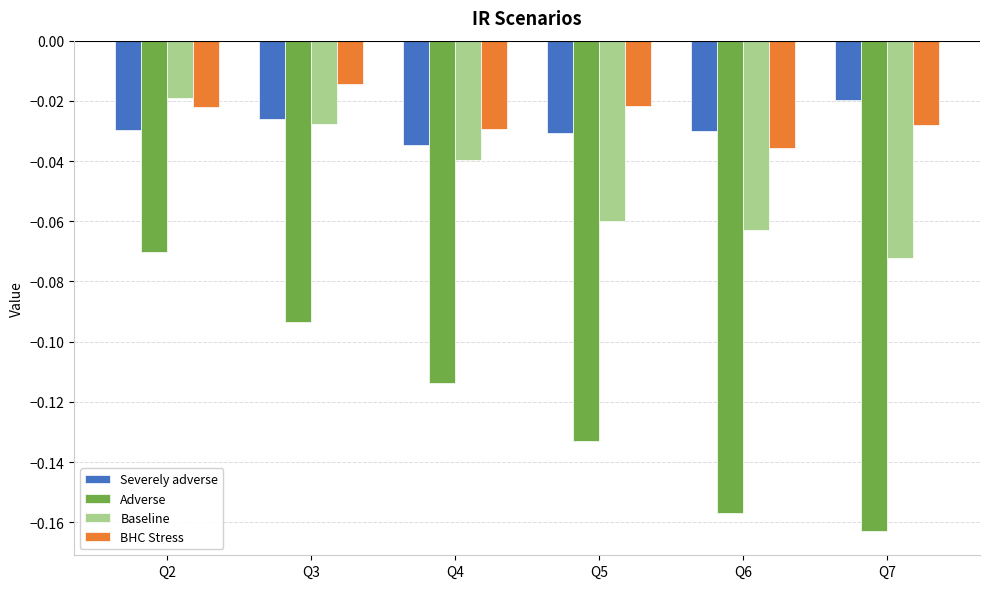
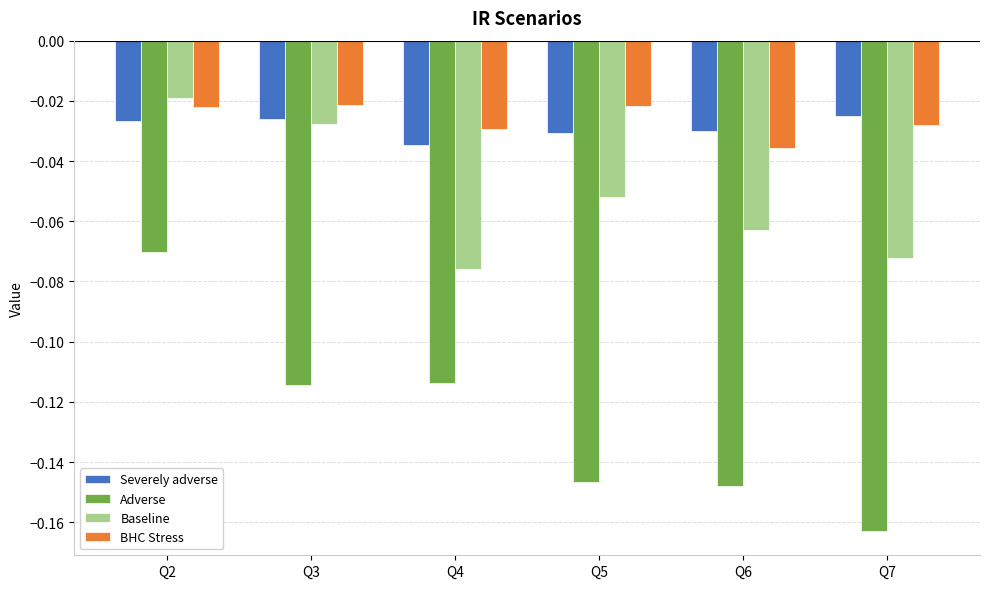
  {
    "Severely adverse": {
-     "Q2": -0.030,
+     "Q2": -0.027,
      "Q3": -0.026,
      "Q4": -0.035,
      "Q5": -0.031,
      "Q6": -0.030,
-     "Q7": -0.020
+     "Q7": -0.025
    },
    "Adverse": {
      "Q2": -0.070,
-     "Q3": -0.094,
+     "Q3": -0.114,
      "Q4": -0.114,
-     "Q5": -0.133,
-     "Q6": -0.157,
+     "Q5": -0.147,
+     "Q6": -0.148,
      "Q7": -0.163
    },
    "Baseline": {
      "Q2": -0.019,
      "Q3": -0.028,
-     "Q4": -0.040,
-     "Q5": -0.060,
+     "Q4": -0.076,
+     "Q5": -0.052,
      "Q6": -0.063,
      "Q7": -0.072
    },
    "BHC Stress": {
      "Q2": -0.022,
-     "Q3": -0.014,
+     "Q3": -0.021,
      "Q4": -0.029,
      "Q5": -0.022,
      "Q6": -0.036,
      "Q7": -0.028
    }
  }
